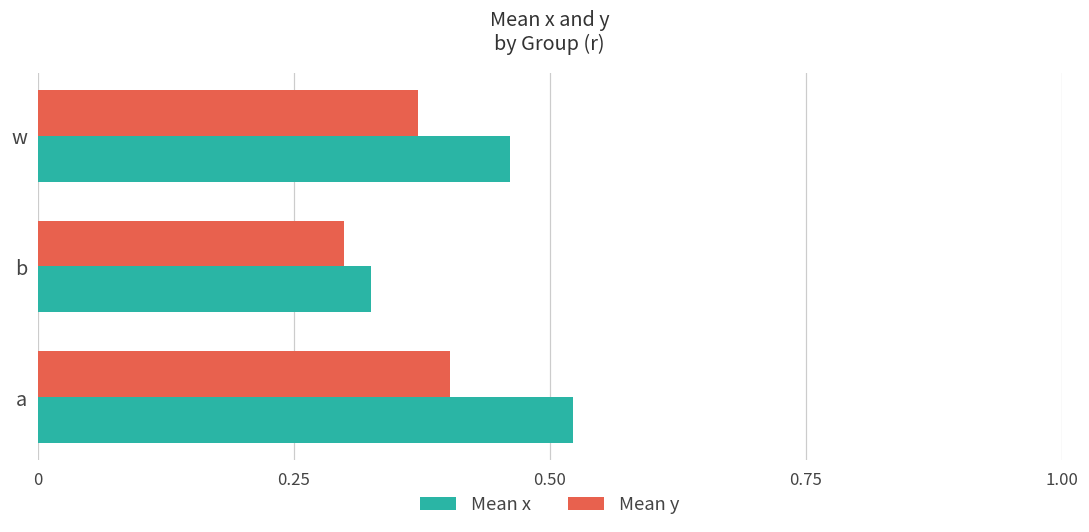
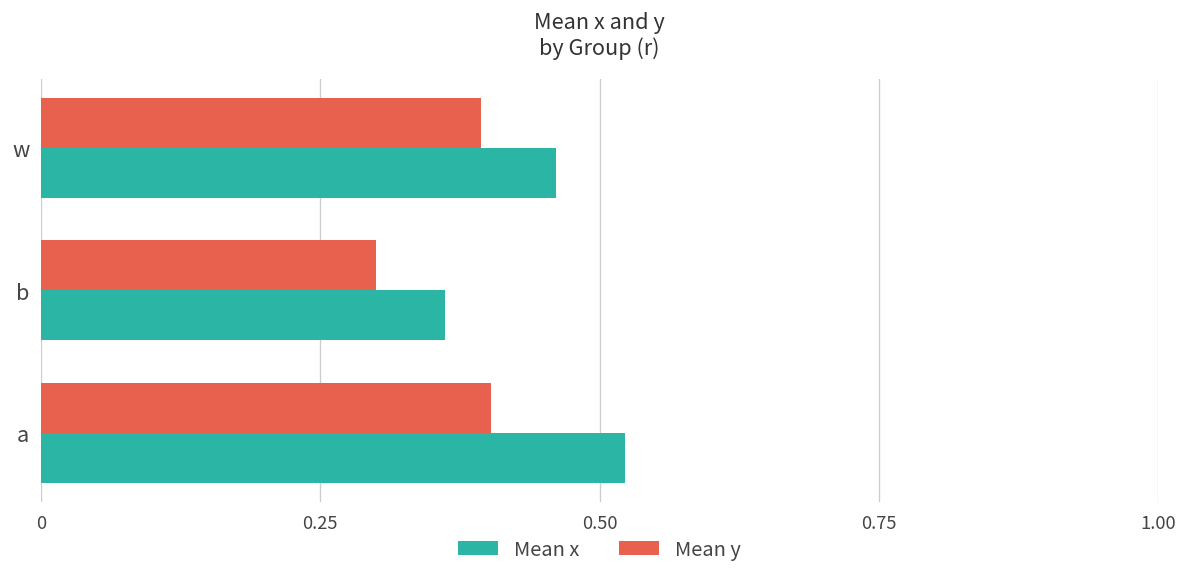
  {
    "Mean x": {
      "w": 0.46,
-     "b": 0.33,
+     "b": 0.36,
      "a": 0.52
    },
    "Mean y": {
-     "w": 0.37,
+     "w": 0.39,
      "b": 0.30,
      "a": 0.40
    }
  }
